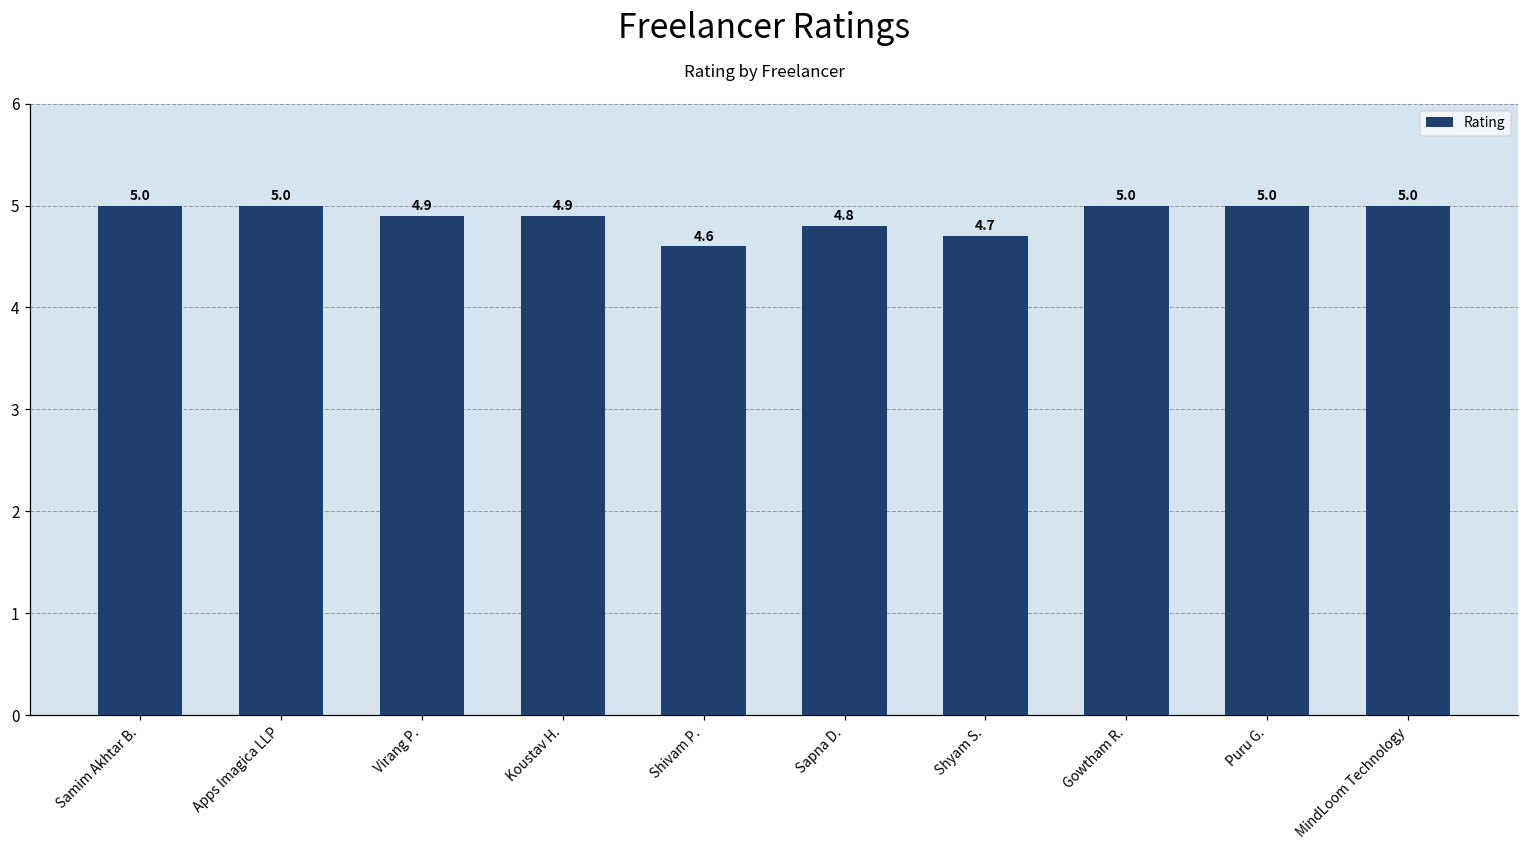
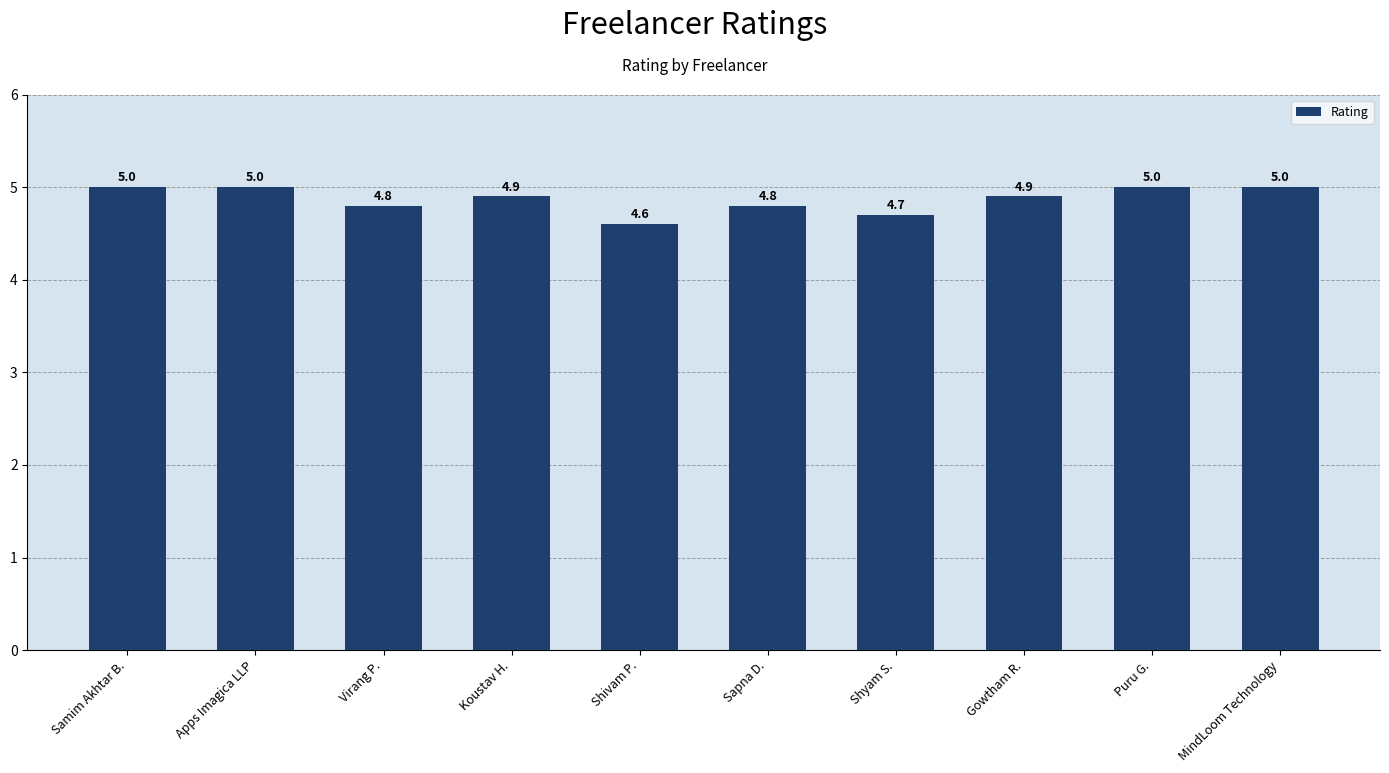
  {
    "Samim Akhtar B.": 5.0,
    "Apps Imagica LLP": 5.0,
-   "Virang P.": 4.9,
+   "Virang P.": 4.8,
    "Koustav H.": 4.9,
    "Shivam P.": 4.6,
    "Sapna D.": 4.8,
    "Shyam S.": 4.7,
-   "Gowtham R.": 5.0,
+   "Gowtham R.": 4.9,
    "Puru G.": 5.0,
    "MindLoom Technology": 5.0
  }
